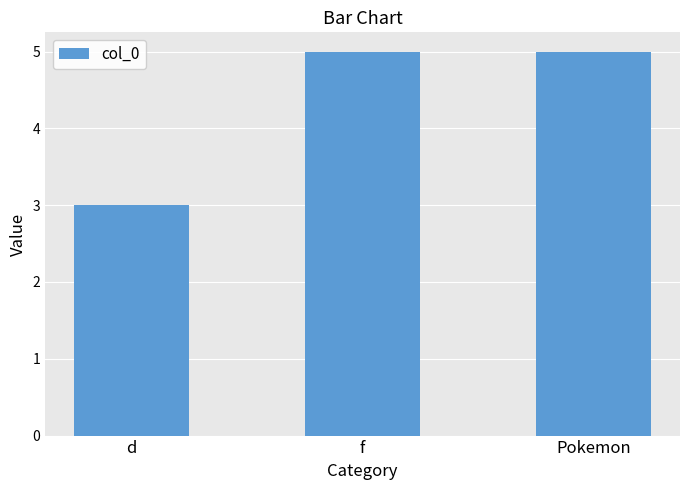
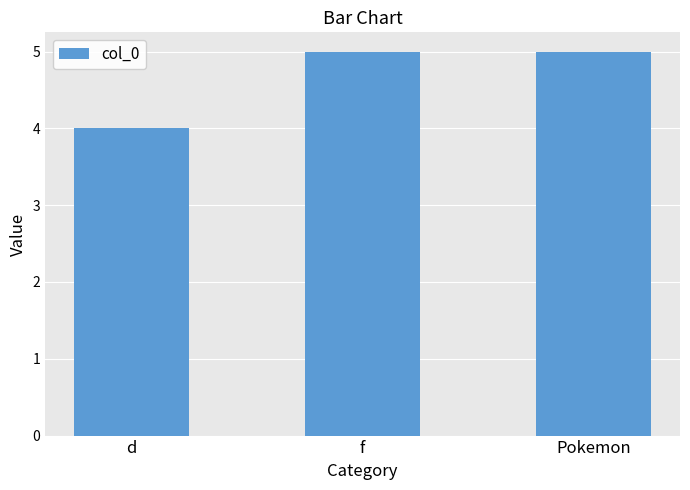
  {
-   "d": 3,
+   "d": 4,
    "f": 5,
    "Pokemon": 5
  }
